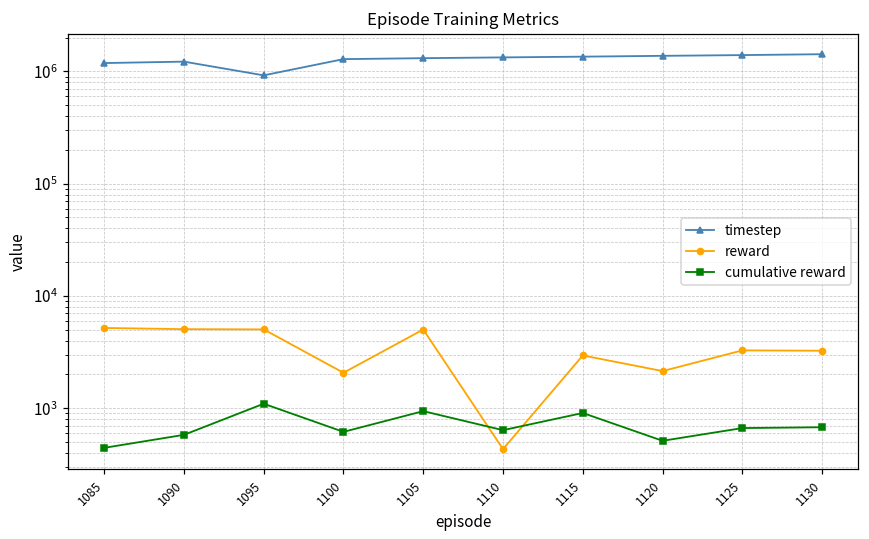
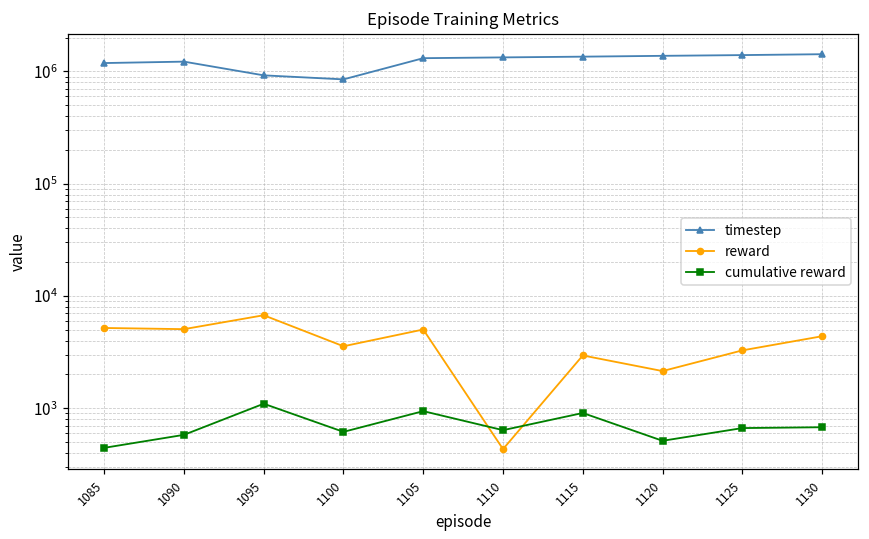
  {
    "timestep": {
      "1085": 1200000,
      "1090": 1200000,
      "1095": 900000,
-     "1100": 1300000,
+     "1100": 800000,
      "1105": 1300000,
      "1110": 1300000,
      "1115": 1400000,
      "1120": 1400000,
      "1125": 1400000,
      "1130": 1400000
    },
    "reward": {
      "1085": 5000,
      "1090": 5000,
-     "1095": 5000,
-     "1100": 2100,
+     "1095": 7000,
+     "1100": 3600,
      "1105": 5000,
      "1110": 430,
      "1115": 3000,
      "1120": 2100,
      "1125": 3300,
-     "1130": 3300
+     "1130": 4400
    },
    "cumulative reward": {
      "1085": 400,
      "1090": 600,
      "1095": 1100,
      "1100": 600,
      "1105": 900,
      "1110": 600,
      "1115": 900,
      "1120": 500,
      "1125": 700,
      "1130": 700
    }
  }
